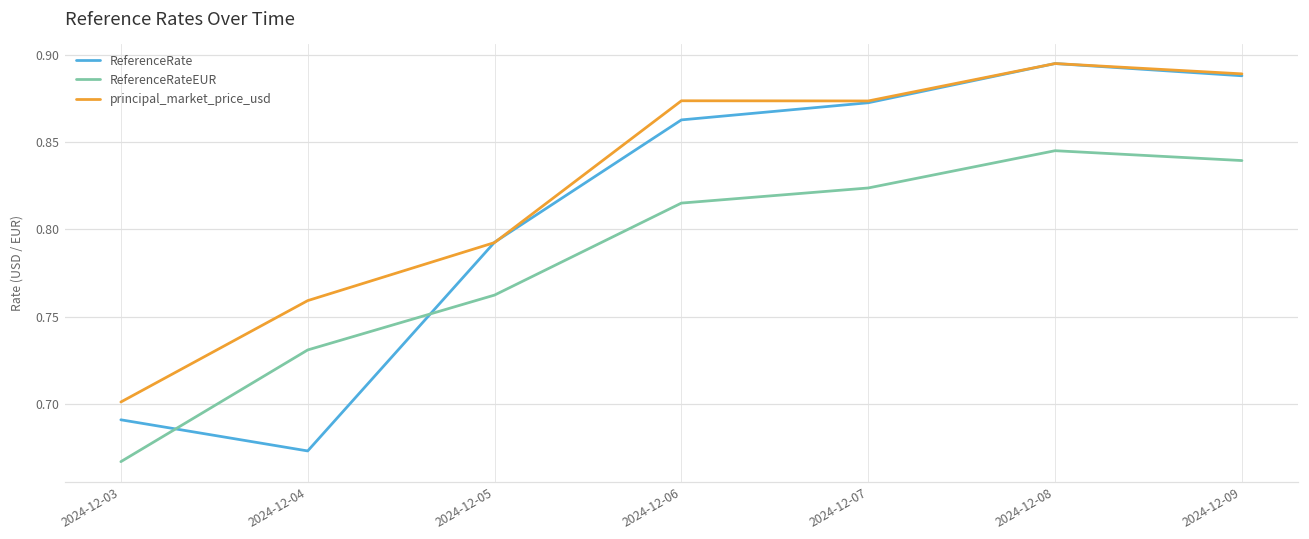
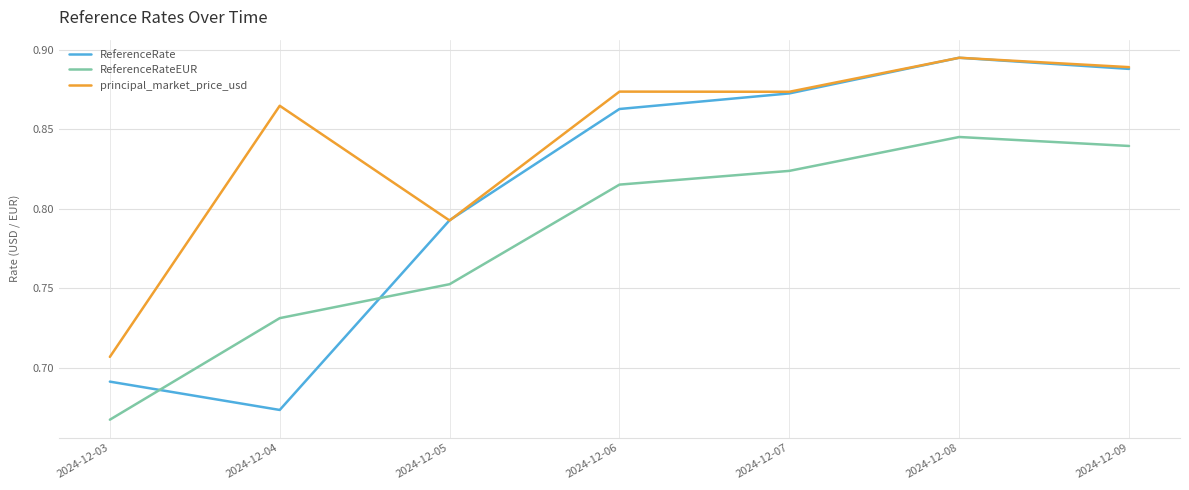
  {
    "ReferenceRate": {
      "2024-12-03": 0.691,
      "2024-12-04": 0.673,
      "2024-12-06": 0.863
    },
    "ReferenceRateEUR": {
      "2024-12-03": 0.667,
      "2024-12-04": 0.731,
-     "2024-12-05": 0.762,
+     "2024-12-05": 0.752,
      "2024-12-06": 0.815,
      "2024-12-07": 0.824,
      "2024-12-08": 0.845,
      "2024-12-09": 0.839
    },
    "principal_market_price_usd": {
-     "2024-12-03": 0.701,
-     "2024-12-04": 0.759,
+     "2024-12-03": 0.707,
+     "2024-12-04": 0.865,
      "2024-12-06": 0.874
    }
  }
